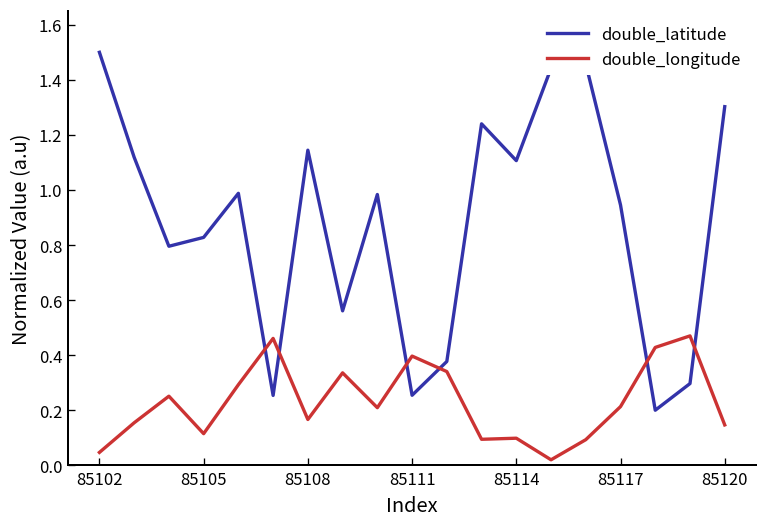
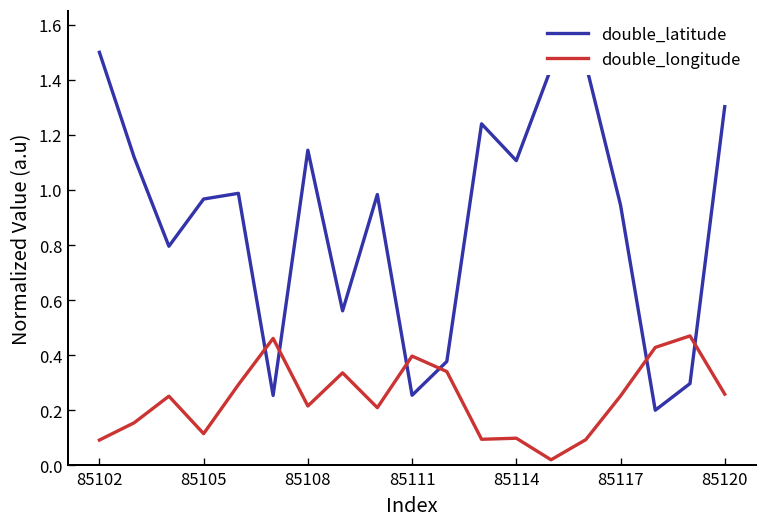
  {
    "double_latitude": {
      "85102": 1.50,
-     "85105": 0.83,
+     "85105": 0.97,
      "85108": 1.14,
      "85111": 0.25,
      "85114": 1.11,
      "85117": 0.95,
      "85120": 1.30
    },
    "double_longitude": {
-     "85102": 0.05,
+     "85102": 0.09,
      "85105": 0.11,
-     "85108": 0.17,
+     "85108": 0.22,
      "85111": 0.40,
      "85114": 0.10,
-     "85117": 0.21,
-     "85120": 0.15
+     "85117": 0.25,
+     "85120": 0.26
    }
  }
